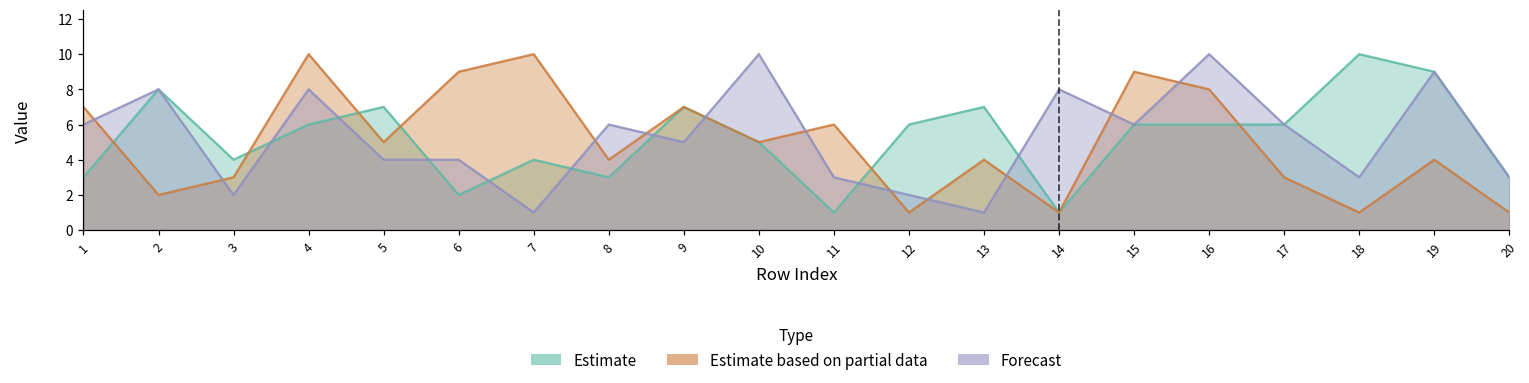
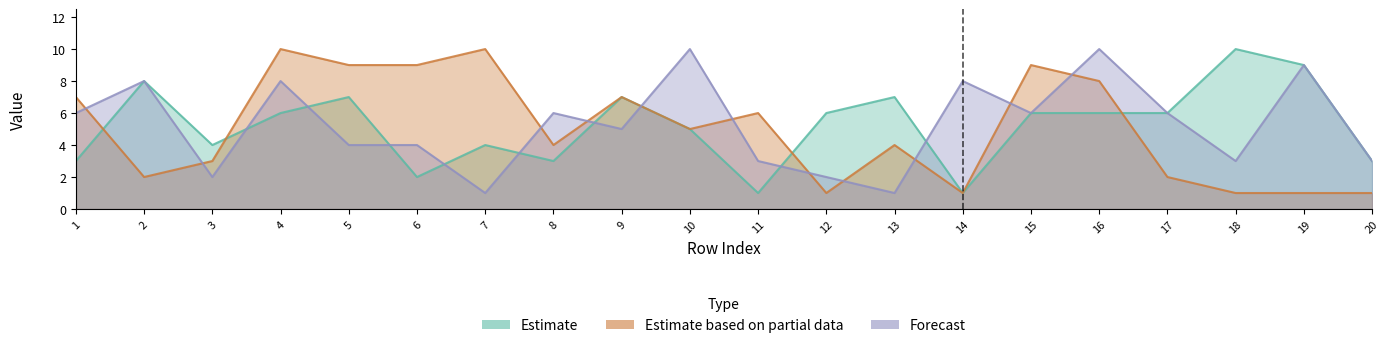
  {
    "Estimate based on partial data": {
      "1": 7,
      "2": 2,
      "3": 3,
      "4": 10,
-     "5": 5,
+     "5": 9,
      "6": 9,
      "7": 10,
      "8": 4,
      "11": 6,
      "12": 1,
      "13": 4,
      "15": 9,
      "16": 8,
-     "17": 3,
+     "17": 2,
      "18": 1,
-     "19": 4,
+     "19": 1,
      "20": 1
    }
  }
